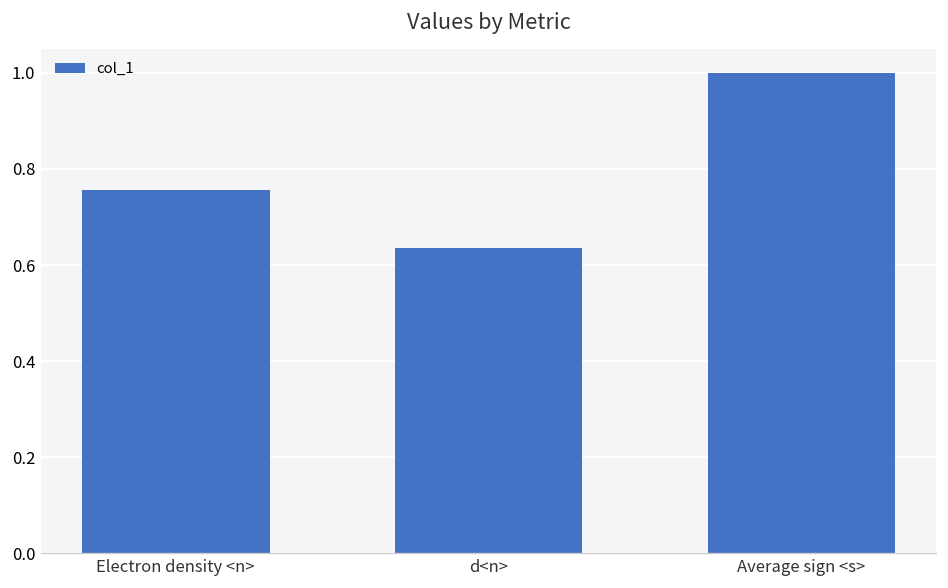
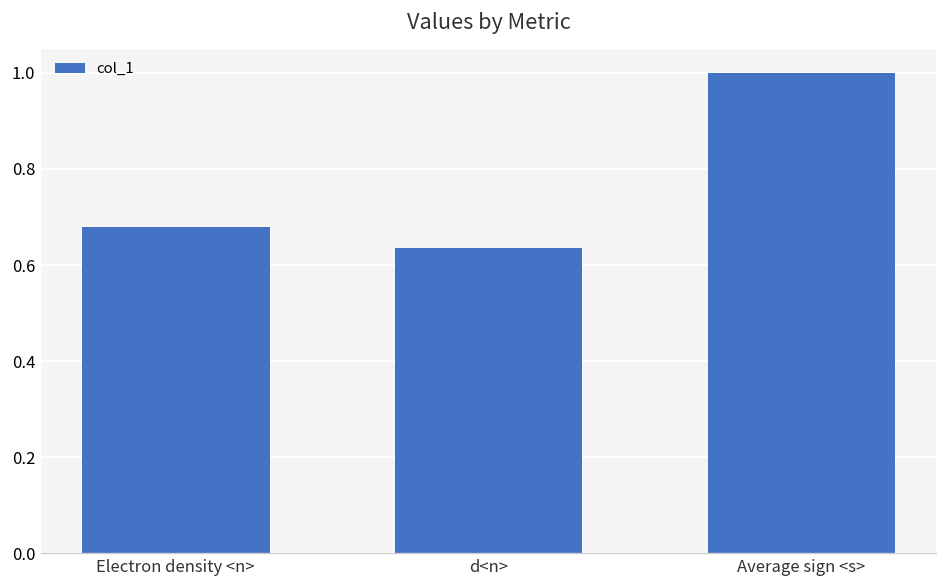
  {
-   "Electron density <n>": 0.76,
+   "Electron density <n>": 0.68,
    "d<n>": 0.64,
    "Average sign <s>": 1.00
  }
